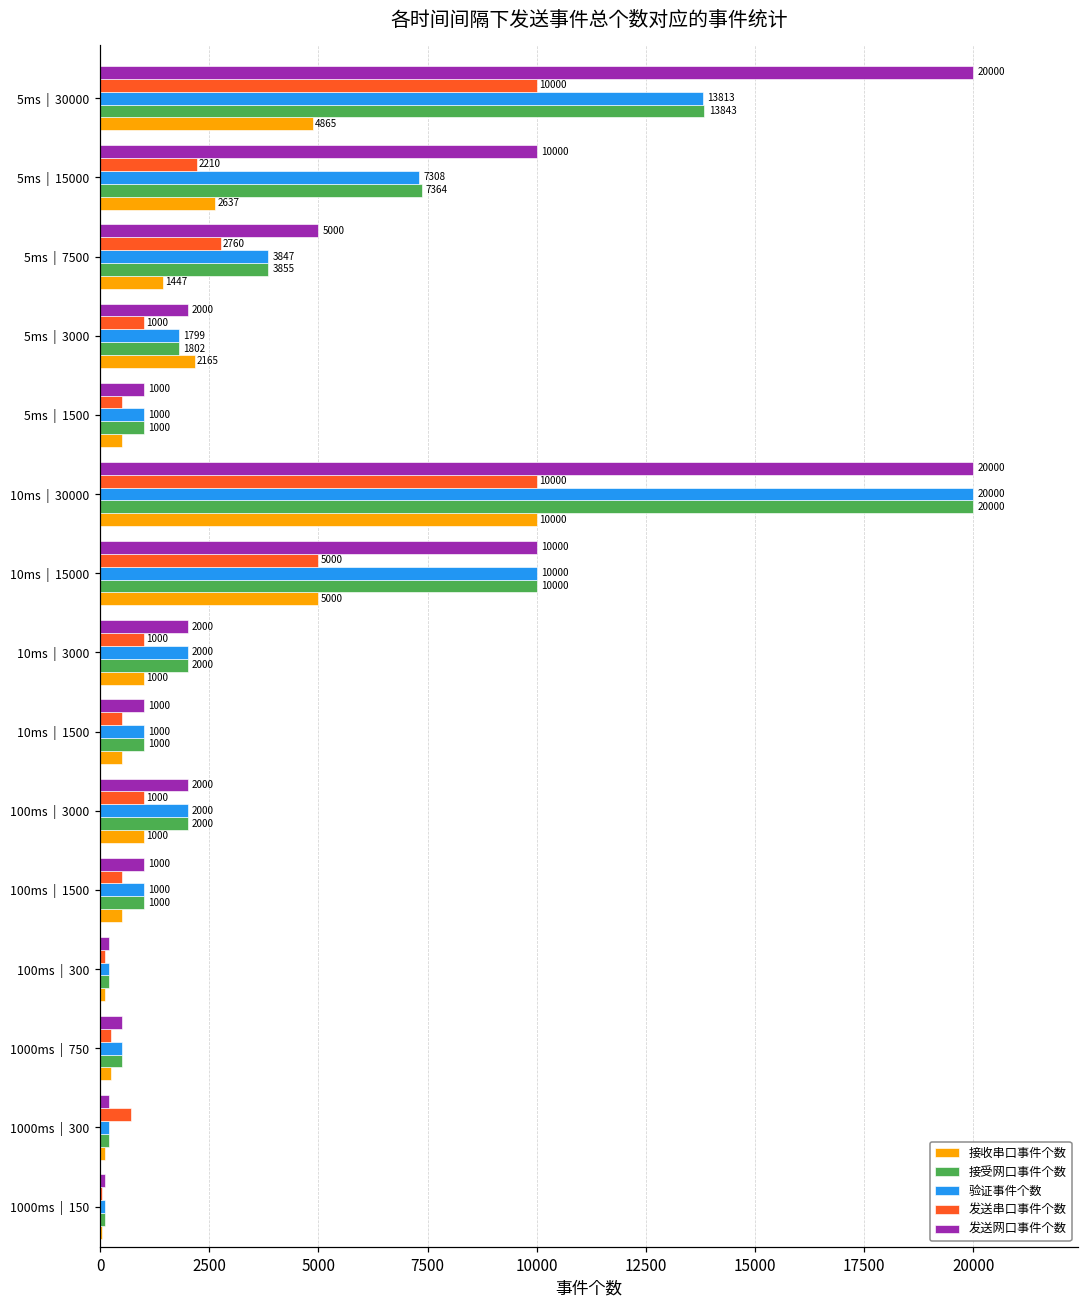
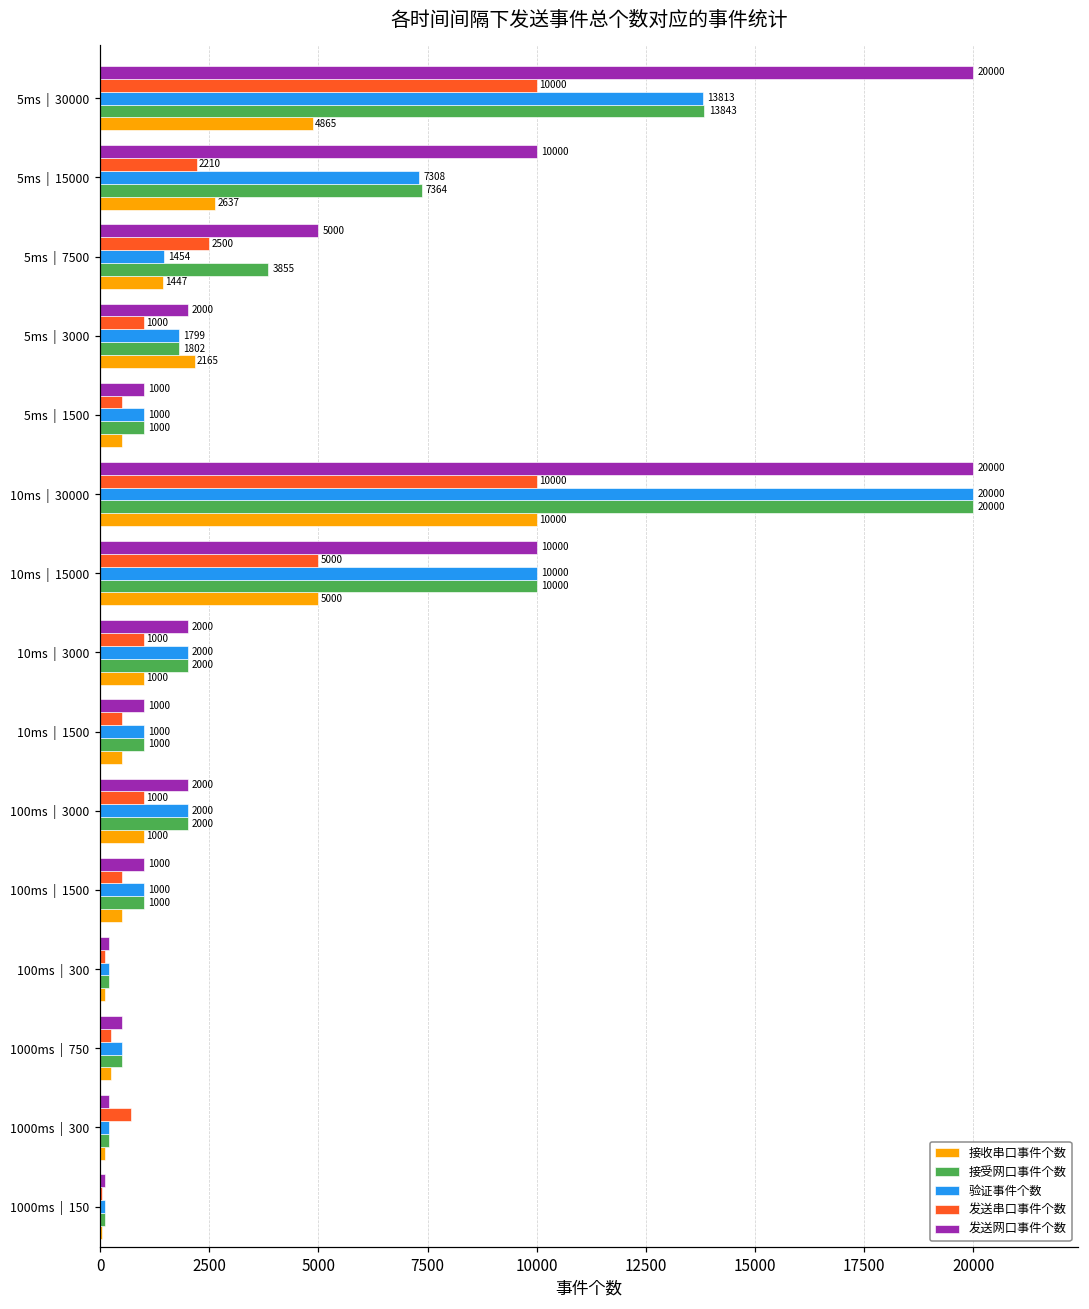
  {
    "接收串口事件个数": {
      "5ms | 30000": 4865,
      "5ms | 15000": 2637,
      "5ms | 7500": 1447,
      "5ms | 3000": 2165,
      "10ms | 30000": 10000,
      "10ms | 15000": 5000,
      "10ms | 3000": 1000,
      "100ms | 3000": 1000
    },
    "接受网口事件个数": {
      "5ms | 30000": 13843,
      "5ms | 15000": 7364,
      "5ms | 7500": 3855,
      "5ms | 3000": 1802,
      "5ms | 1500": 1000,
      "10ms | 30000": 20000,
      "10ms | 15000": 10000,
      "10ms | 3000": 2000,
      "10ms | 1500": 1000,
      "100ms | 3000": 2000,
      "100ms | 1500": 1000
    },
    "验证事件个数": {
      "5ms | 30000": 13813,
      "5ms | 15000": 7308,
-     "5ms | 7500": 3847,
+     "5ms | 7500": 1454,
      "5ms | 3000": 1799,
      "5ms | 1500": 1000,
      "10ms | 30000": 20000,
      "10ms | 15000": 10000,
      "10ms | 3000": 2000,
      "10ms | 1500": 1000,
      "100ms | 3000": 2000,
      "100ms | 1500": 1000
    },
    "发送串口事件个数": {
      "5ms | 30000": 10000,
      "5ms | 15000": 2210,
-     "5ms | 7500": 2760,
+     "5ms | 7500": 2500,
      "5ms | 3000": 1000,
      "10ms | 30000": 10000,
      "10ms | 15000": 5000,
      "10ms | 3000": 1000,
      "100ms | 3000": 1000
    },
    "发送网口事件个数": {
      "5ms | 30000": 20000,
      "5ms | 15000": 10000,
      "5ms | 7500": 5000,
      "5ms | 3000": 2000,
      "5ms | 1500": 1000,
      "10ms | 30000": 20000,
      "10ms | 15000": 10000,
      "10ms | 3000": 2000,
      "10ms | 1500": 1000,
      "100ms | 3000": 2000,
      "100ms | 1500": 1000
    }
  }
